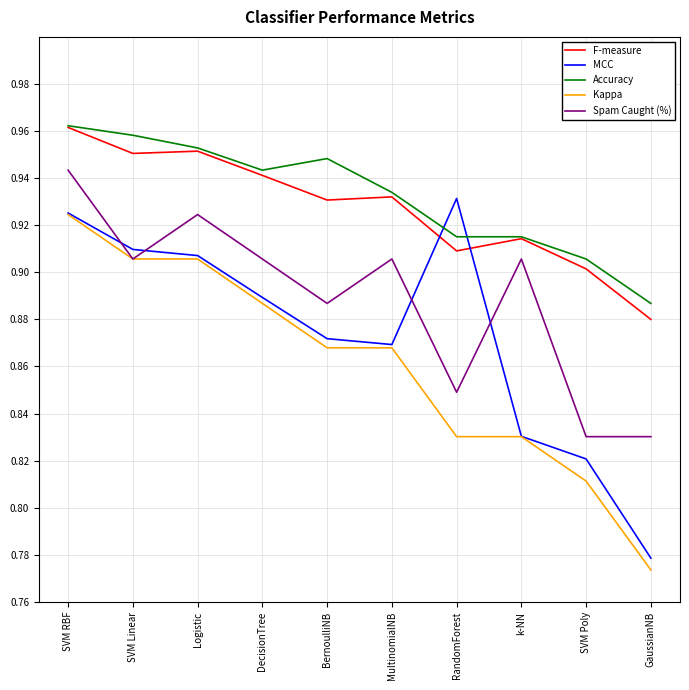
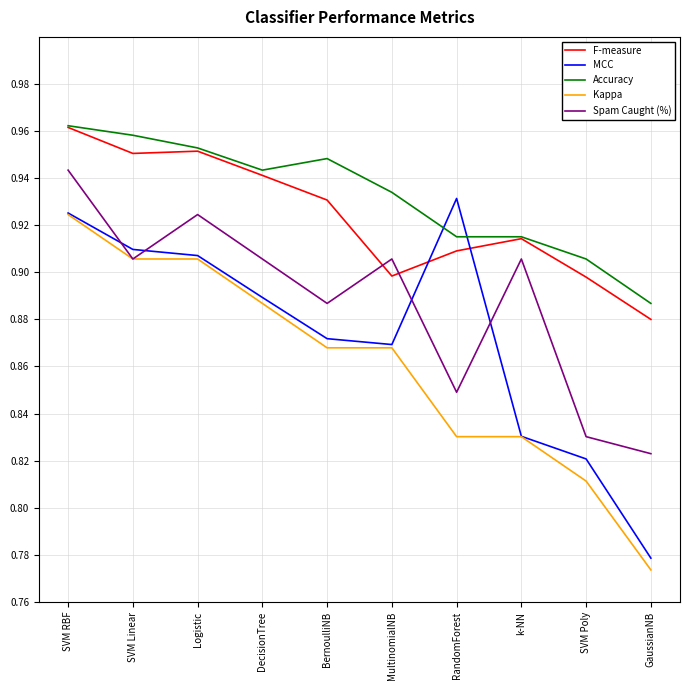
  {
    "F-measure": {
      "SVM Linear": 0.950,
      "Logistic": 0.951,
      "DecisionTree": 0.941,
      "BernoulliNB": 0.931,
-     "MultinomialNB": 0.932,
+     "MultinomialNB": 0.898,
      "RandomForest": 0.909,
-     "SVM Poly": 0.901,
+     "SVM Poly": 0.898,
      "GaussianNB": 0.880
    },
    "MCC": {
      "SVM Linear": 0.910,
      "Logistic": 0.907,
      "DecisionTree": 0.889,
      "BernoulliNB": 0.872,
      "MultinomialNB": 0.869,
      "RandomForest": 0.931,
      "SVM Poly": 0.821,
      "GaussianNB": 0.779
    },
    "Accuracy": {
      "SVM Linear": 0.958,
      "Logistic": 0.953,
      "DecisionTree": 0.943,
      "BernoulliNB": 0.948,
      "MultinomialNB": 0.934,
      "RandomForest": 0.915,
      "SVM Poly": 0.906,
      "GaussianNB": 0.887
    },
    "Kappa": {
      "Logistic": 0.906,
      "DecisionTree": 0.887,
      "BernoulliNB": 0.868,
      "MultinomialNB": 0.868,
      "RandomForest": 0.830,
      "SVM Poly": 0.811,
      "GaussianNB": 0.774
    },
    "Spam Caught (%)": {
      "SVM RBF": 0.943,
      "Logistic": 0.925,
      "DecisionTree": 0.906,
      "BernoulliNB": 0.887,
      "MultinomialNB": 0.906,
      "RandomForest": 0.849,
      "k-NN": 0.906,
      "SVM Poly": 0.830,
-     "GaussianNB": 0.830
+     "GaussianNB": 0.823
    }
  }
